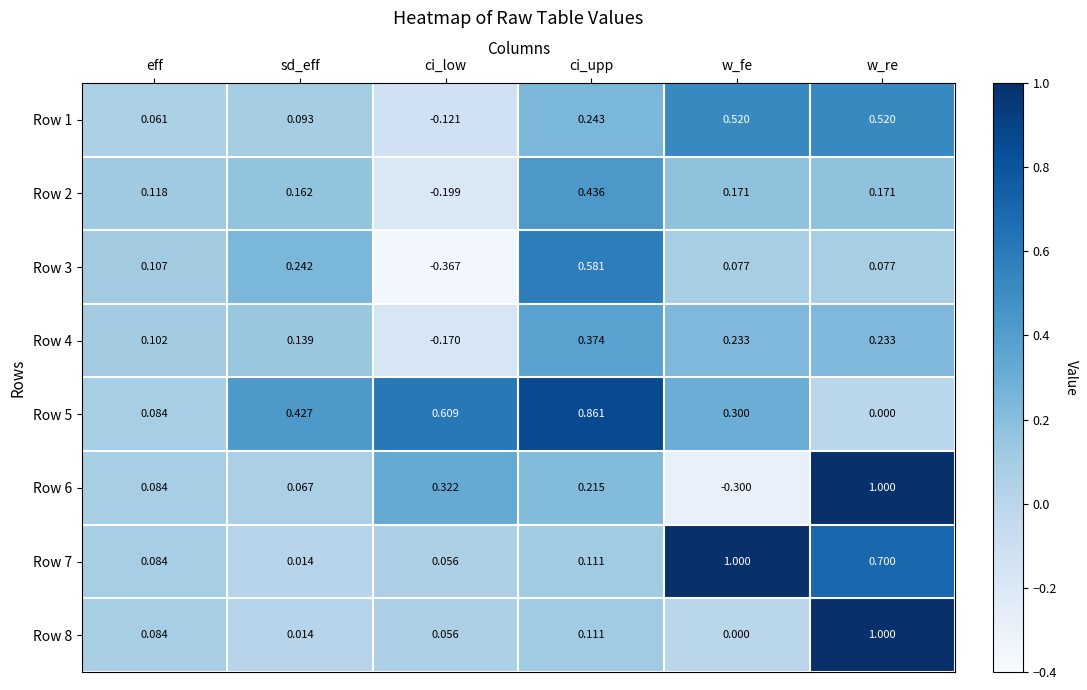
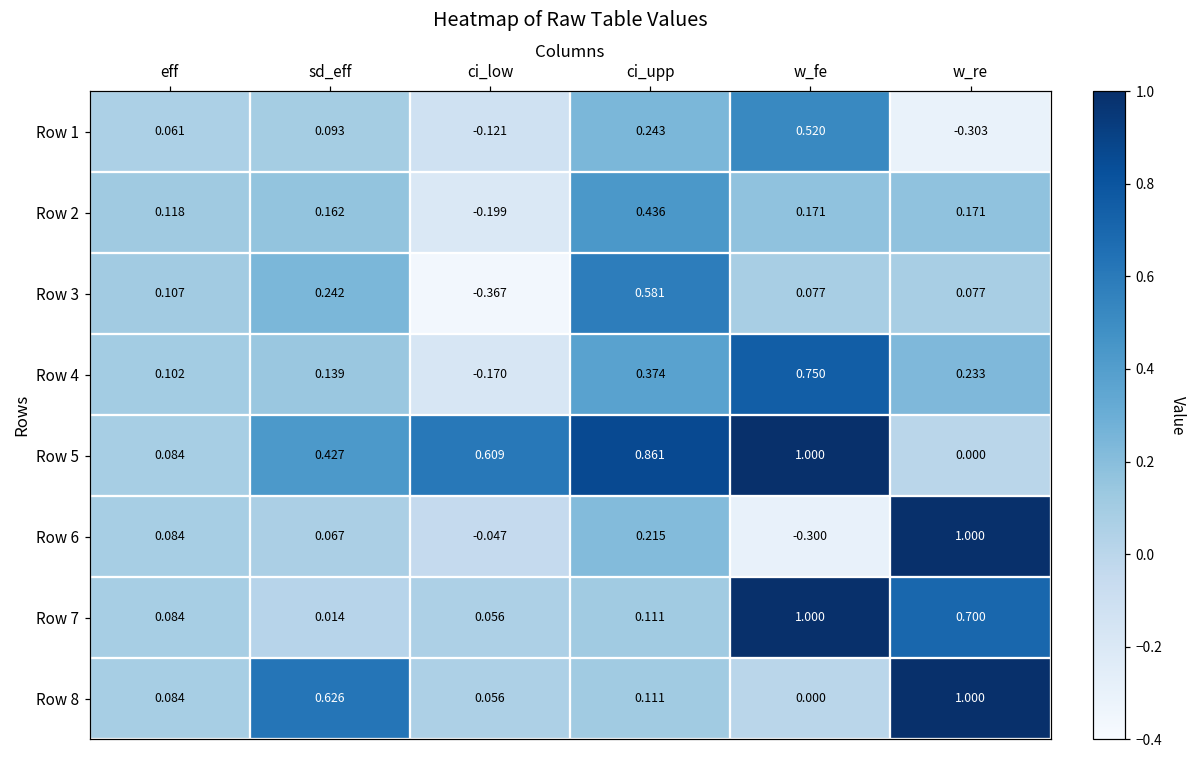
  {
    "Row 1": {
      "eff": 0.061,
      "sd_eff": 0.093,
      "ci_low": -0.121,
      "ci_upp": 0.243,
      "w_fe": 0.520,
-     "w_re": 0.520
+     "w_re": -0.303
    },
    "Row 2": {
      "eff": 0.118,
      "sd_eff": 0.162,
      "ci_low": -0.199,
      "ci_upp": 0.436,
      "w_fe": 0.171,
      "w_re": 0.171
    },
    "Row 3": {
      "eff": 0.107,
      "sd_eff": 0.242,
      "ci_low": -0.367,
      "ci_upp": 0.581,
      "w_fe": 0.077,
      "w_re": 0.077
    },
    "Row 4": {
      "eff": 0.102,
      "sd_eff": 0.139,
      "ci_low": -0.170,
      "ci_upp": 0.374,
-     "w_fe": 0.233,
+     "w_fe": 0.750,
      "w_re": 0.233
    },
    "Row 5": {
      "eff": 0.084,
      "sd_eff": 0.427,
      "ci_low": 0.609,
      "ci_upp": 0.861,
-     "w_fe": 0.300,
+     "w_fe": 1.000,
      "w_re": 0.000
    },
    "Row 6": {
      "eff": 0.084,
      "sd_eff": 0.067,
-     "ci_low": 0.322,
+     "ci_low": -0.047,
      "ci_upp": 0.215,
      "w_fe": -0.300,
      "w_re": 1.000
    },
    "Row 7": {
      "eff": 0.084,
      "sd_eff": 0.014,
      "ci_low": 0.056,
      "ci_upp": 0.111,
      "w_fe": 1.000,
      "w_re": 0.700
    },
    "Row 8": {
      "eff": 0.084,
-     "sd_eff": 0.014,
+     "sd_eff": 0.626,
      "ci_low": 0.056,
      "ci_upp": 0.111,
      "w_fe": 0.000,
      "w_re": 1.000
    }
  }
